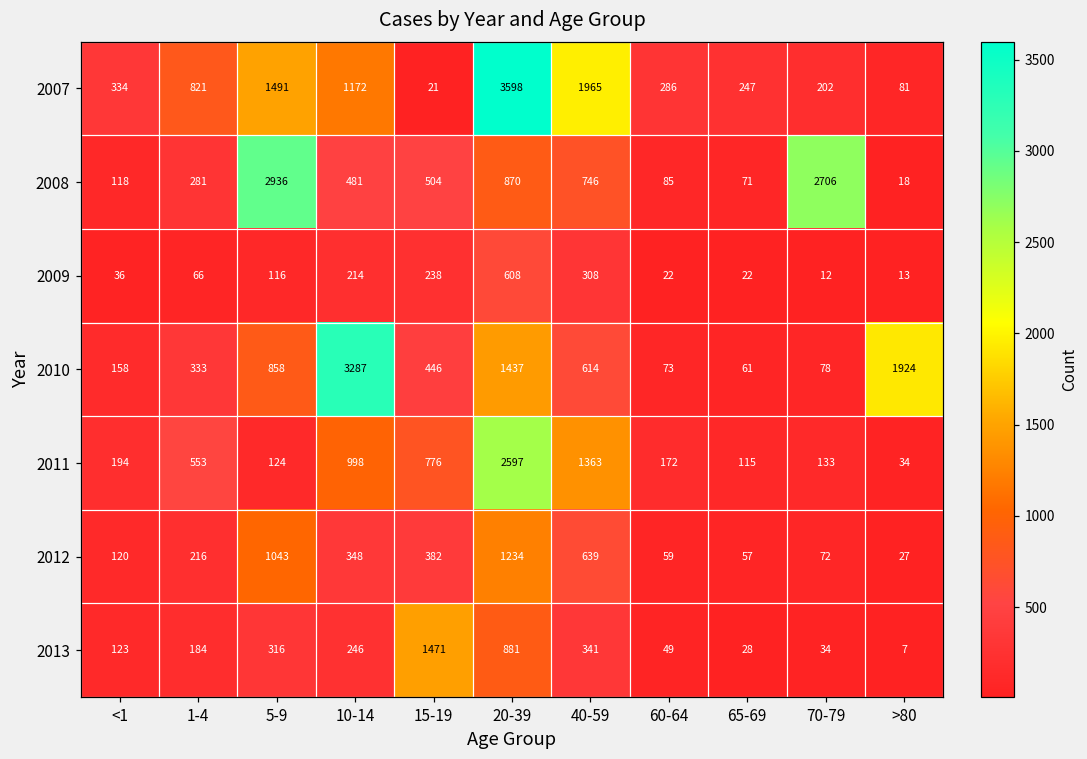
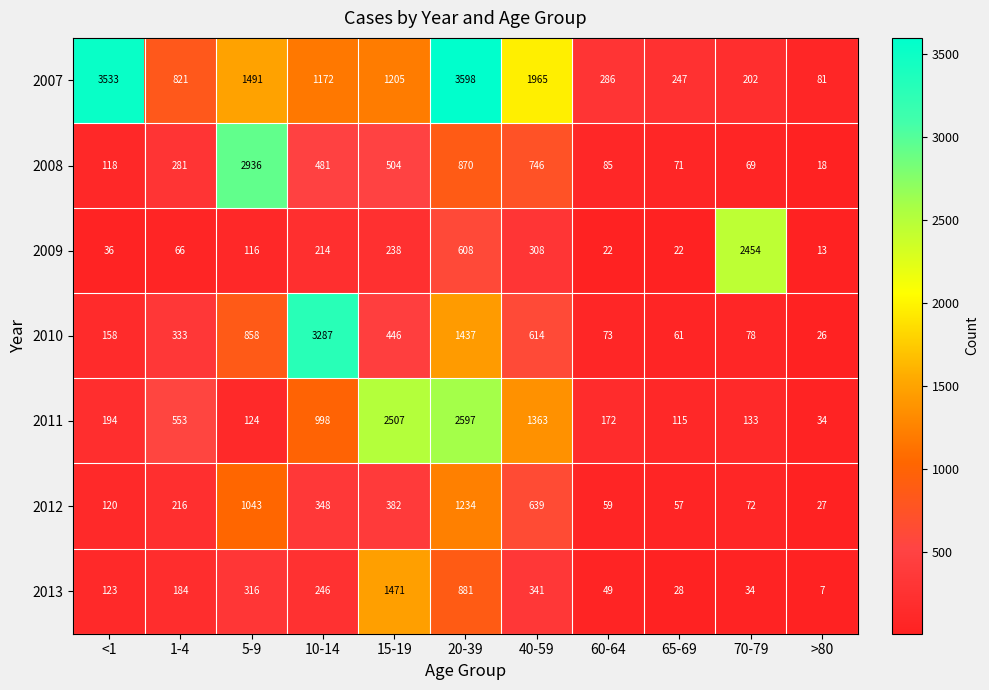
  {
    "2007": {
-     "<1": 334,
+     "<1": 3533,
      "1-4": 821,
      "5-9": 1491,
      "10-14": 1172,
-     "15-19": 21,
+     "15-19": 1205,
      "20-39": 3598,
      "40-59": 1965,
      "60-64": 286,
      "65-69": 247,
      "70-79": 202,
      ">80": 81
    },
    "2008": {
      "<1": 118,
      "1-4": 281,
      "5-9": 2936,
      "10-14": 481,
      "15-19": 504,
      "20-39": 870,
      "40-59": 746,
      "60-64": 85,
      "65-69": 71,
-     "70-79": 2706,
+     "70-79": 69,
      ">80": 18
    },
    "2009": {
      "<1": 36,
      "1-4": 66,
      "5-9": 116,
      "10-14": 214,
      "15-19": 238,
      "20-39": 608,
      "40-59": 308,
      "60-64": 22,
      "65-69": 22,
-     "70-79": 12,
+     "70-79": 2454,
      ">80": 13
    },
    "2010": {
      "<1": 158,
      "1-4": 333,
      "5-9": 858,
      "10-14": 3287,
      "15-19": 446,
      "20-39": 1437,
      "40-59": 614,
      "60-64": 73,
      "65-69": 61,
      "70-79": 78,
-     ">80": 1924
+     ">80": 26
    },
    "2011": {
      "<1": 194,
      "1-4": 553,
      "5-9": 124,
      "10-14": 998,
-     "15-19": 776,
+     "15-19": 2507,
      "20-39": 2597,
      "40-59": 1363,
      "60-64": 172,
      "65-69": 115,
      "70-79": 133,
      ">80": 34
    },
    "2012": {
      "<1": 120,
      "1-4": 216,
      "5-9": 1043,
      "10-14": 348,
      "15-19": 382,
      "20-39": 1234,
      "40-59": 639,
      "60-64": 59,
      "65-69": 57,
      "70-79": 72,
      ">80": 27
    },
    "2013": {
      "<1": 123,
      "1-4": 184,
      "5-9": 316,
      "10-14": 246,
      "15-19": 1471,
      "20-39": 881,
      "40-59": 341,
      "60-64": 49,
      "65-69": 28,
      "70-79": 34,
      ">80": 7
    }
  }
